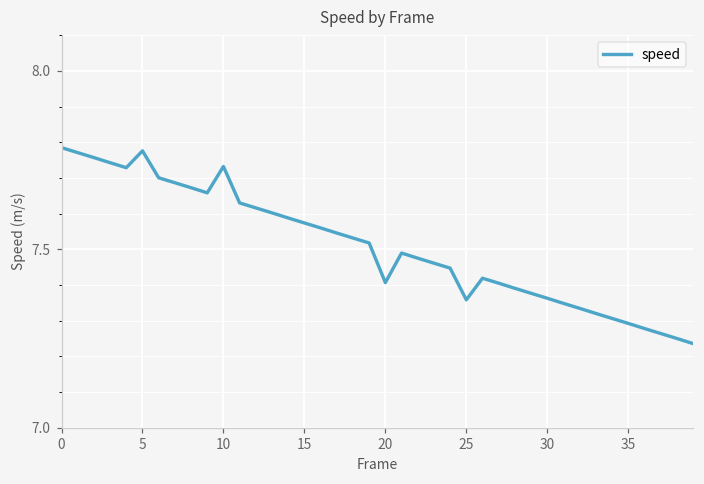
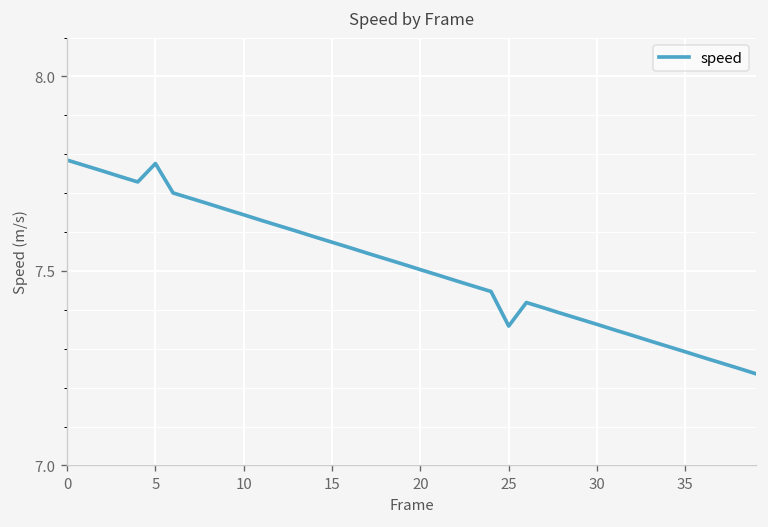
  {
    "0": 7.79,
    "5": 7.78,
-   "10": 7.73,
+   "10": 7.64,
    "15": 7.57,
-   "20": 7.41,
+   "20": 7.50,
    "25": 7.36,
    "30": 7.36,
    "35": 7.29
  }
